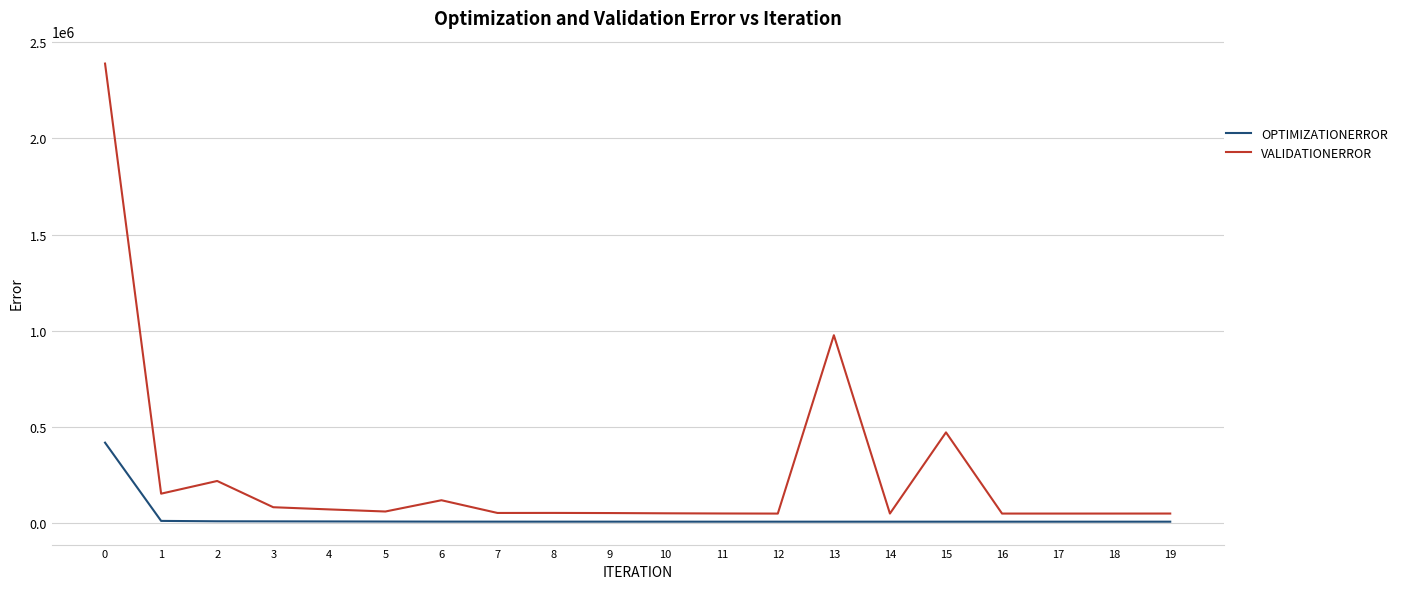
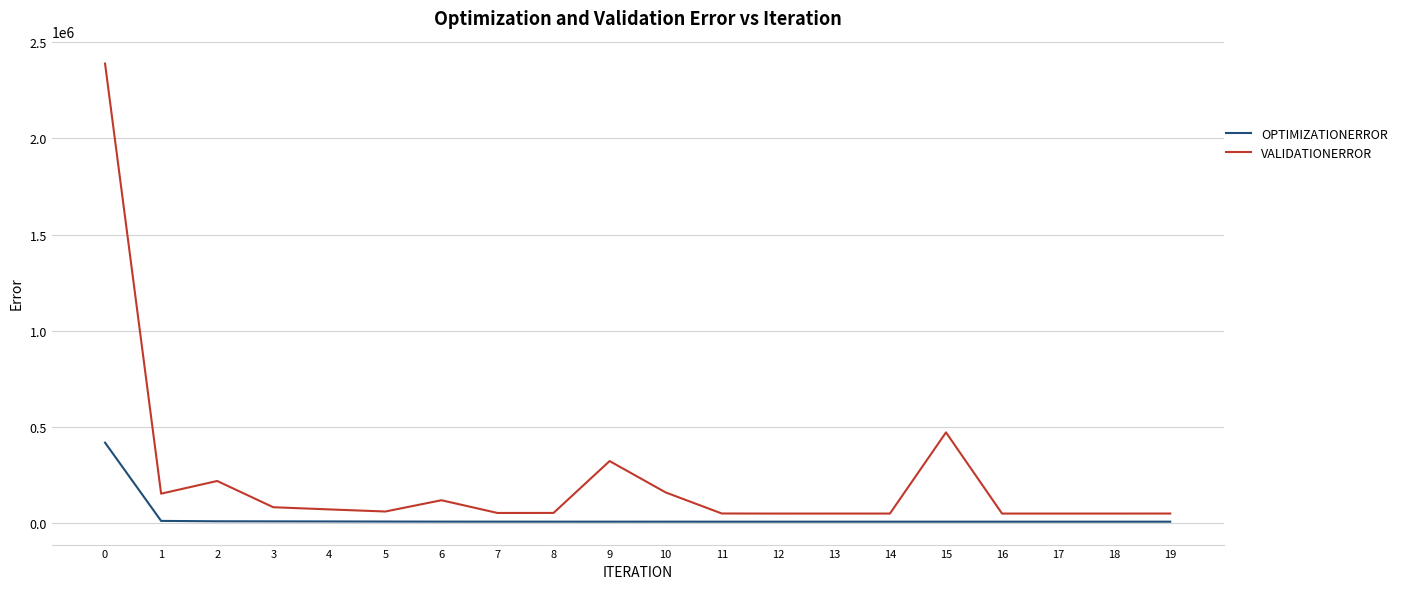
  {
    "OPTIMIZATIONERROR": {
      "0": 420000,
      "1": 10000,
      "2": 10000,
      "3": 10000,
      "4": 10000,
      "5": 10000,
      "6": 10000,
      "7": 10000,
      "8": 10000,
      "9": 10000,
      "10": 10000,
      "11": 10000,
      "12": 10000,
      "13": 10000,
      "14": 10000,
      "15": 10000,
      "16": 10000,
      "17": 10000,
      "18": 10000,
      "19": 10000
    },
    "VALIDATIONERROR": {
      "0": 2390000,
      "1": 150000,
      "2": 220000,
      "3": 80000,
      "4": 70000,
      "5": 60000,
      "6": 120000,
      "7": 50000,
      "8": 50000,
-     "9": 50000,
-     "10": 50000,
+     "9": 320000,
+     "10": 160000,
      "11": 50000,
      "12": 50000,
-     "13": 980000,
+     "13": 50000,
      "14": 50000,
      "15": 470000,
      "16": 50000,
      "17": 50000,
      "18": 50000,
      "19": 50000
    }
  }
